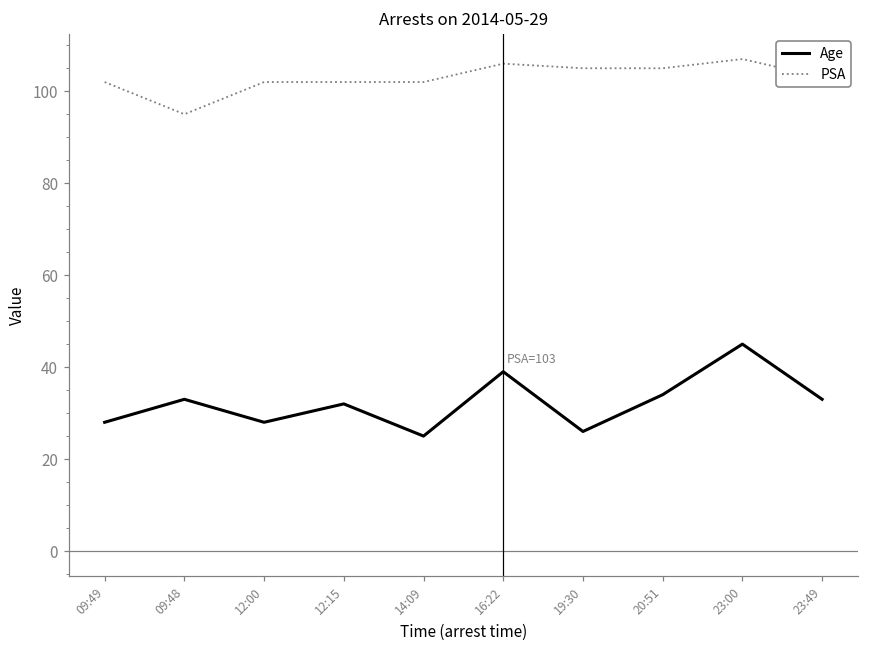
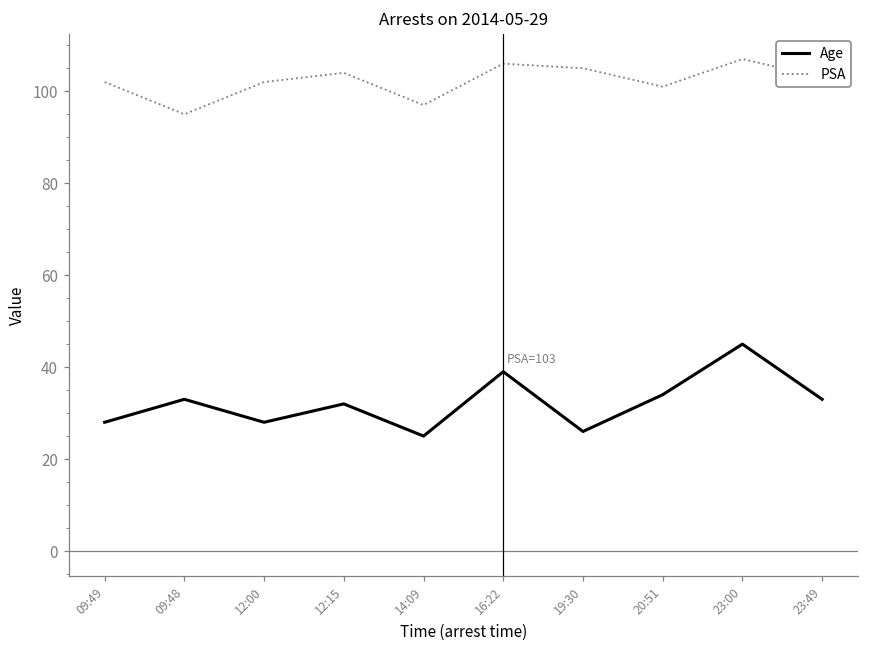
  {
    "Age": {
      "09:49": 28,
      "09:48": 33,
      "12:00": 28,
      "12:15": 32,
      "14:09": 25,
      "19:30": 26,
      "20:51": 34,
      "23:00": 45,
      "23:49": 33
    },
    "PSA": {
      "09:49": 102,
      "09:48": 95,
      "12:00": 102,
-     "12:15": 102,
-     "14:09": 102,
+     "12:15": 104,
+     "14:09": 97,
      "16:22": 106,
      "19:30": 105,
-     "20:51": 105,
+     "20:51": 101,
      "23:00": 107
    }
  }
